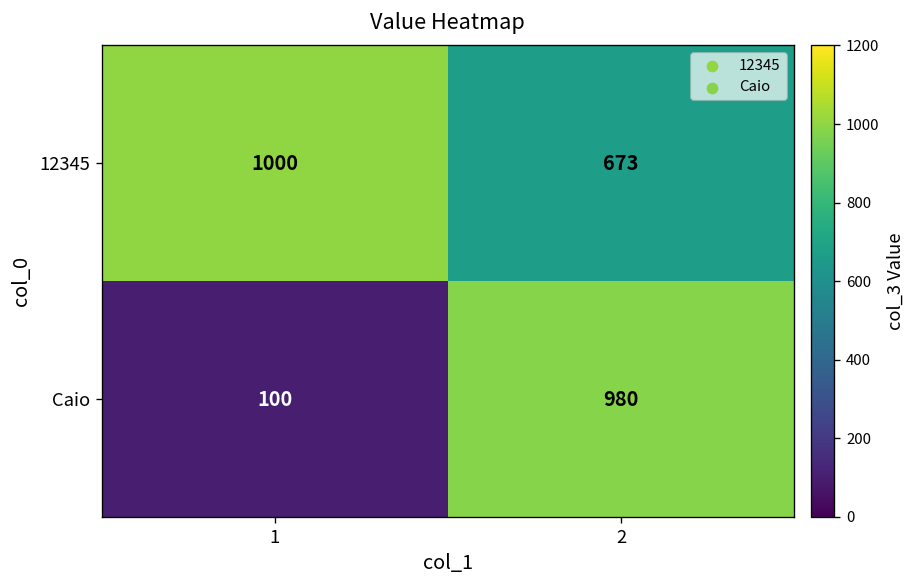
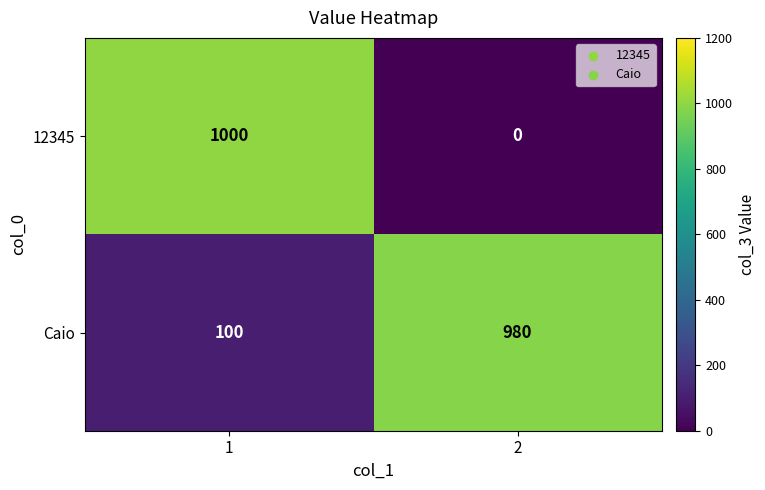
  {
    "12345": {
      "1": 1000,
-     "2": 673
+     "2": 0
    },
    "Caio": {
      "1": 100,
      "2": 980
    }
  }
